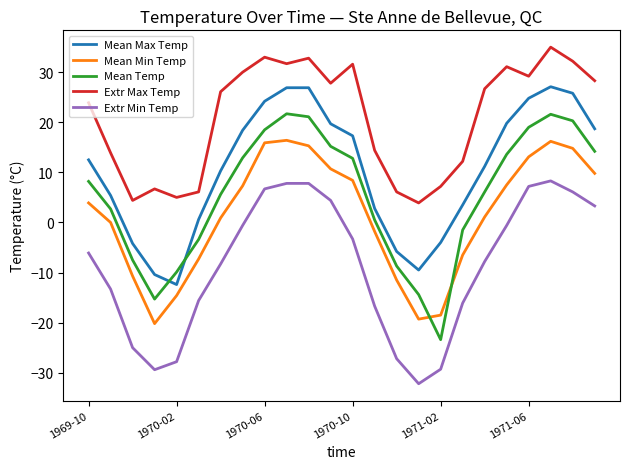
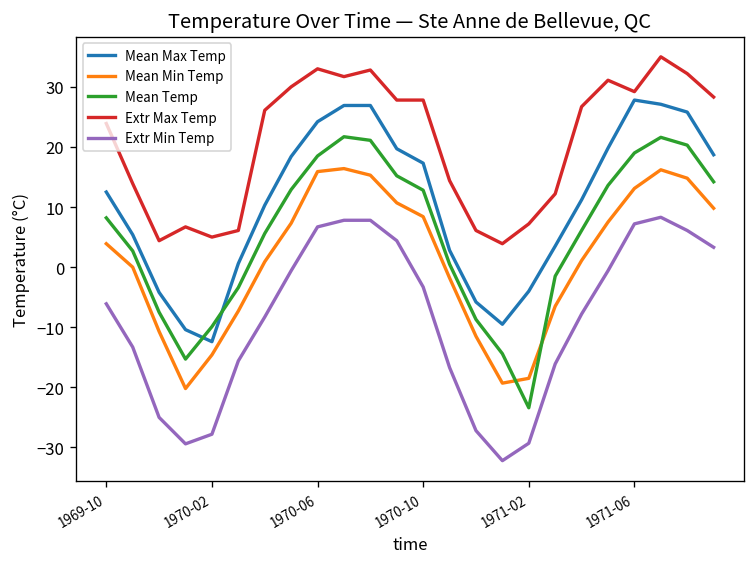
  {
    "Mean Max Temp": {
      "1969-10": 13,
      "1970-02": -12,
      "1970-06": 24,
      "1970-10": 17,
      "1971-02": -4,
-     "1971-06": 25
+     "1971-06": 28
    },
    "Mean Min Temp": {
      "1969-10": 4,
      "1970-02": -15,
      "1970-06": 16,
      "1970-10": 8,
      "1971-02": -19,
      "1971-06": 13
    },
    "Mean Temp": {
      "1969-10": 8,
      "1970-02": -10,
      "1970-06": 19,
      "1970-10": 13,
      "1971-02": -23,
      "1971-06": 19
    },
    "Extr Max Temp": {
      "1970-02": 5,
      "1970-06": 33,
-     "1970-10": 32,
+     "1970-10": 28,
      "1971-02": 7,
      "1971-06": 29
    },
    "Extr Min Temp": {
      "1969-10": -6,
      "1970-02": -28,
      "1970-06": 7,
      "1970-10": -3,
      "1971-02": -29,
      "1971-06": 7
    }
  }
